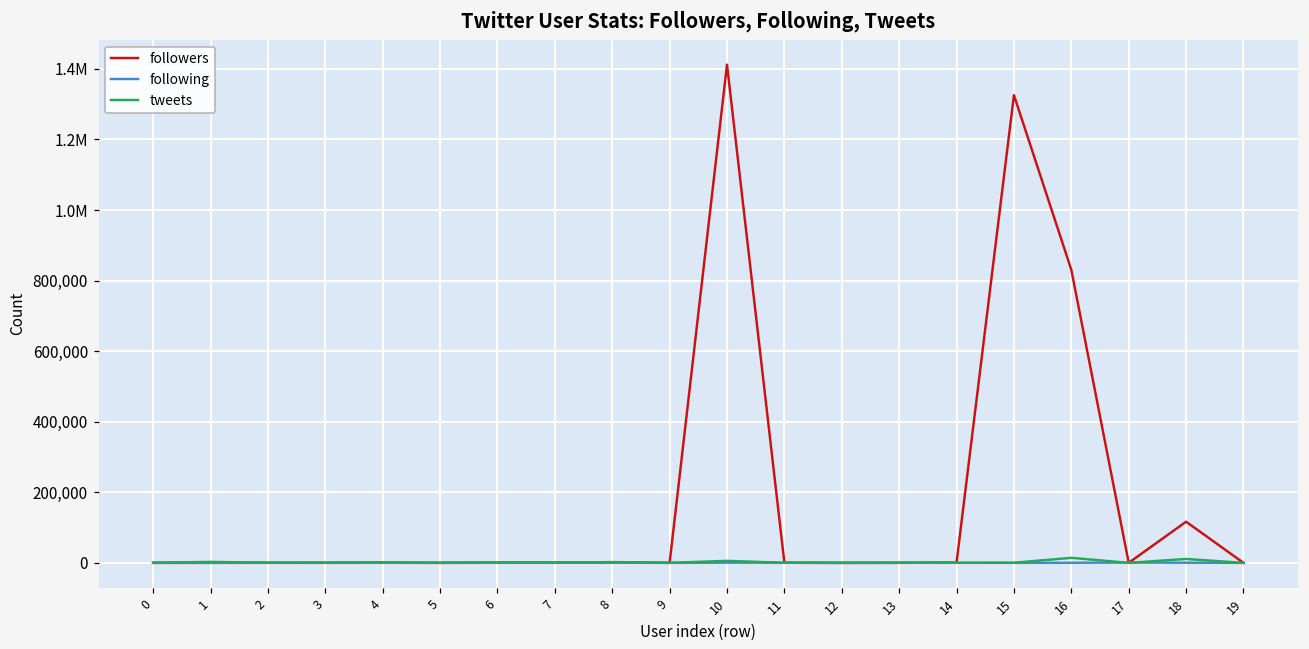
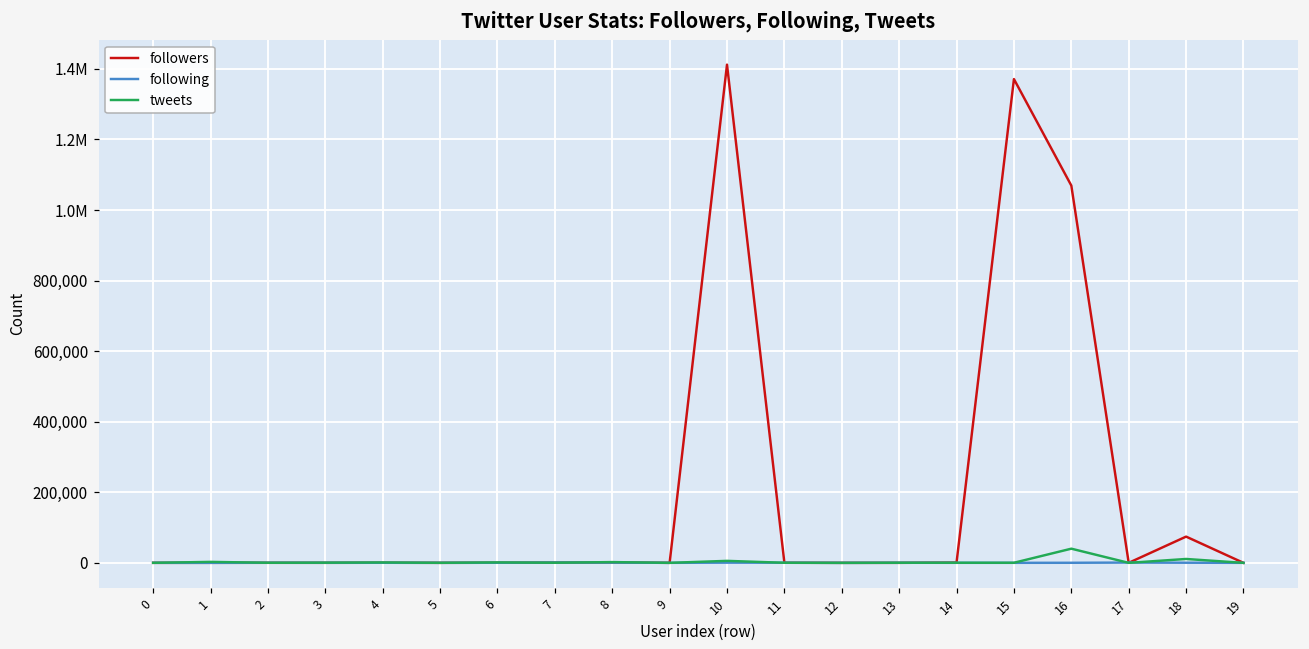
  {
    "followers": {
      "10": "1,410,000",
-     "15": "1,330,000",
-     "16": "830,000",
-     "18": "120,000"
+     "15": "1,370,000",
+     "16": "1,070,000",
+     "18": "70,000"
    },
    "following": {
      "16": "0",
      "18": "0"
    },
    "tweets": {
-     "16": "10,000",
+     "16": "40,000",
      "18": "10,000"
    }
  }
